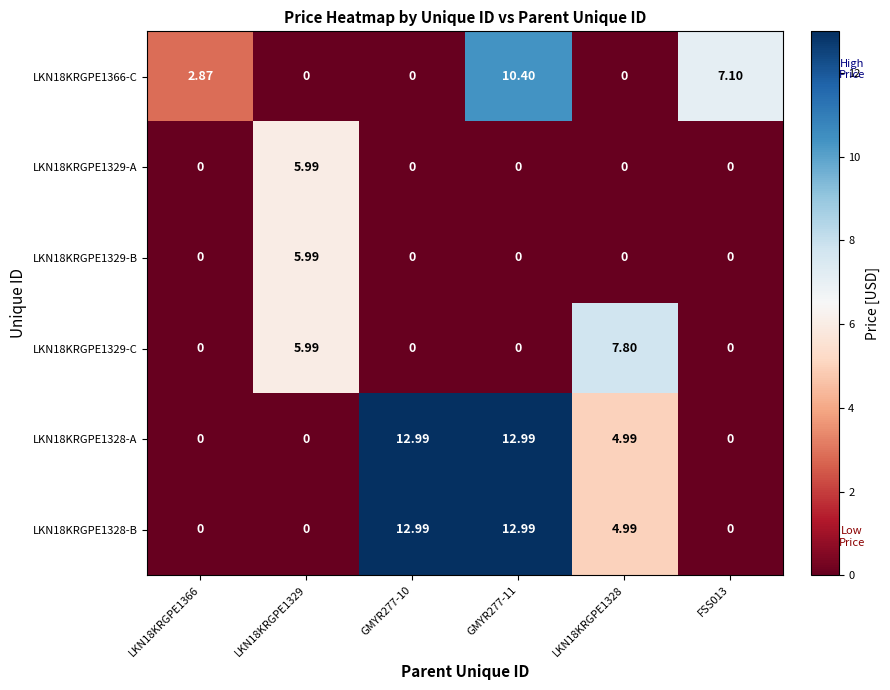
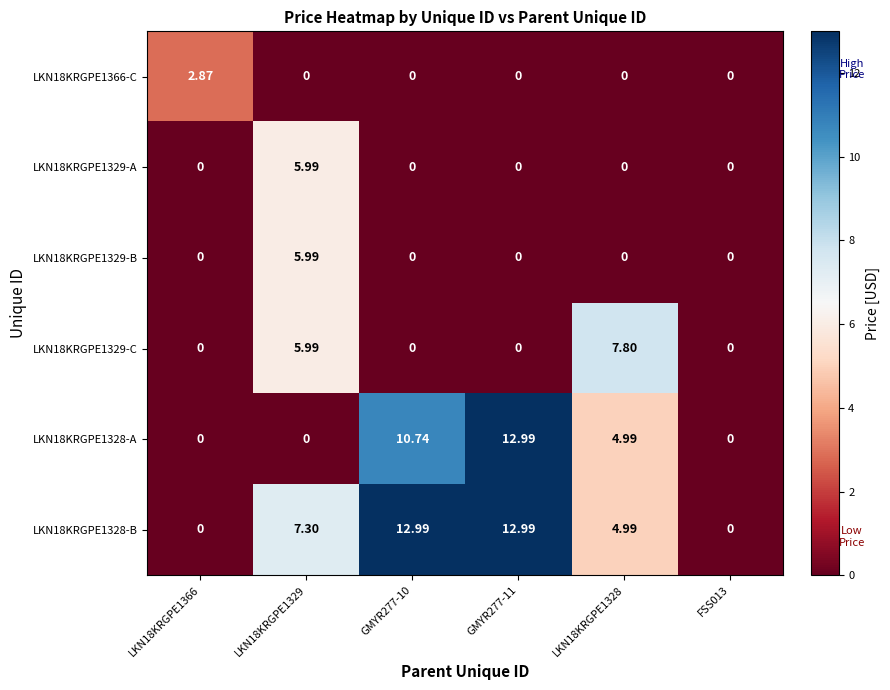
  {
    "LKN18KRGPE1366-C": {
      "LKN18KRGPE1366": 2.87,
      "LKN18KRGPE1329": 0,
      "GMYR277-10": 0,
-     "GMYR277-11": 10.40,
+     "GMYR277-11": 0,
      "LKN18KRGPE1328": 0,
-     "FSS013": 7.10
+     "FSS013": 0
    },
    "LKN18KRGPE1329-A": {
      "LKN18KRGPE1366": 0,
      "LKN18KRGPE1329": 5.99,
      "GMYR277-10": 0,
      "GMYR277-11": 0,
      "LKN18KRGPE1328": 0,
      "FSS013": 0
    },
    "LKN18KRGPE1329-B": {
      "LKN18KRGPE1366": 0,
      "LKN18KRGPE1329": 5.99,
      "GMYR277-10": 0,
      "GMYR277-11": 0,
      "LKN18KRGPE1328": 0,
      "FSS013": 0
    },
    "LKN18KRGPE1329-C": {
      "LKN18KRGPE1366": 0,
      "LKN18KRGPE1329": 5.99,
      "GMYR277-10": 0,
      "GMYR277-11": 0,
      "LKN18KRGPE1328": 7.80,
      "FSS013": 0
    },
    "LKN18KRGPE1328-A": {
      "LKN18KRGPE1366": 0,
      "LKN18KRGPE1329": 0,
-     "GMYR277-10": 12.99,
+     "GMYR277-10": 10.74,
      "GMYR277-11": 12.99,
      "LKN18KRGPE1328": 4.99,
      "FSS013": 0
    },
    "LKN18KRGPE1328-B": {
      "LKN18KRGPE1366": 0,
-     "LKN18KRGPE1329": 0,
+     "LKN18KRGPE1329": 7.30,
      "GMYR277-10": 12.99,
      "GMYR277-11": 12.99,
      "LKN18KRGPE1328": 4.99,
      "FSS013": 0
    }
  }
